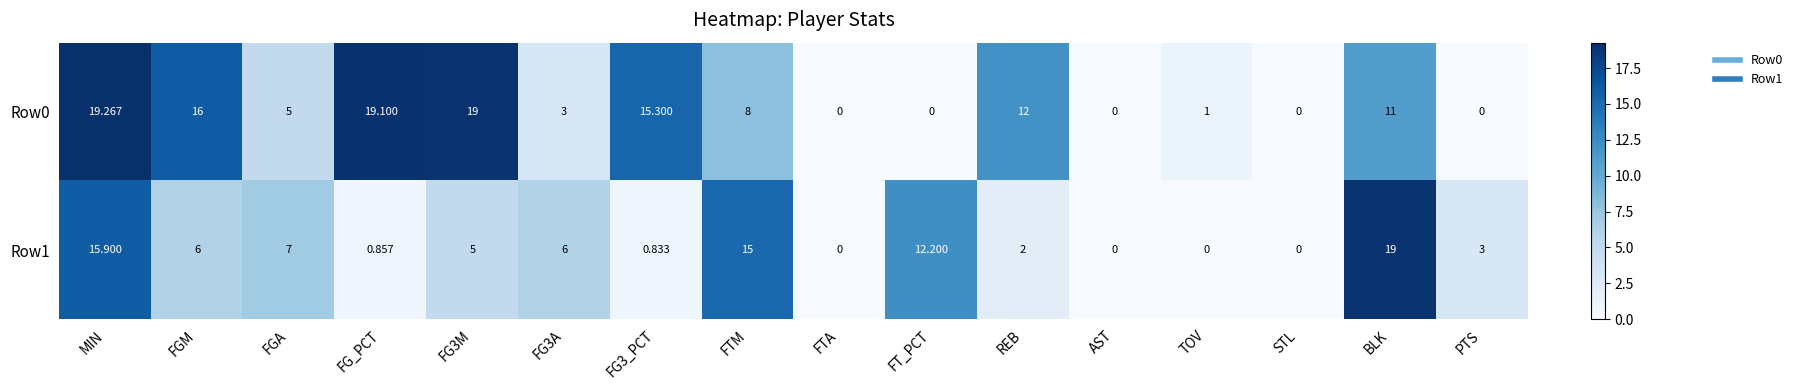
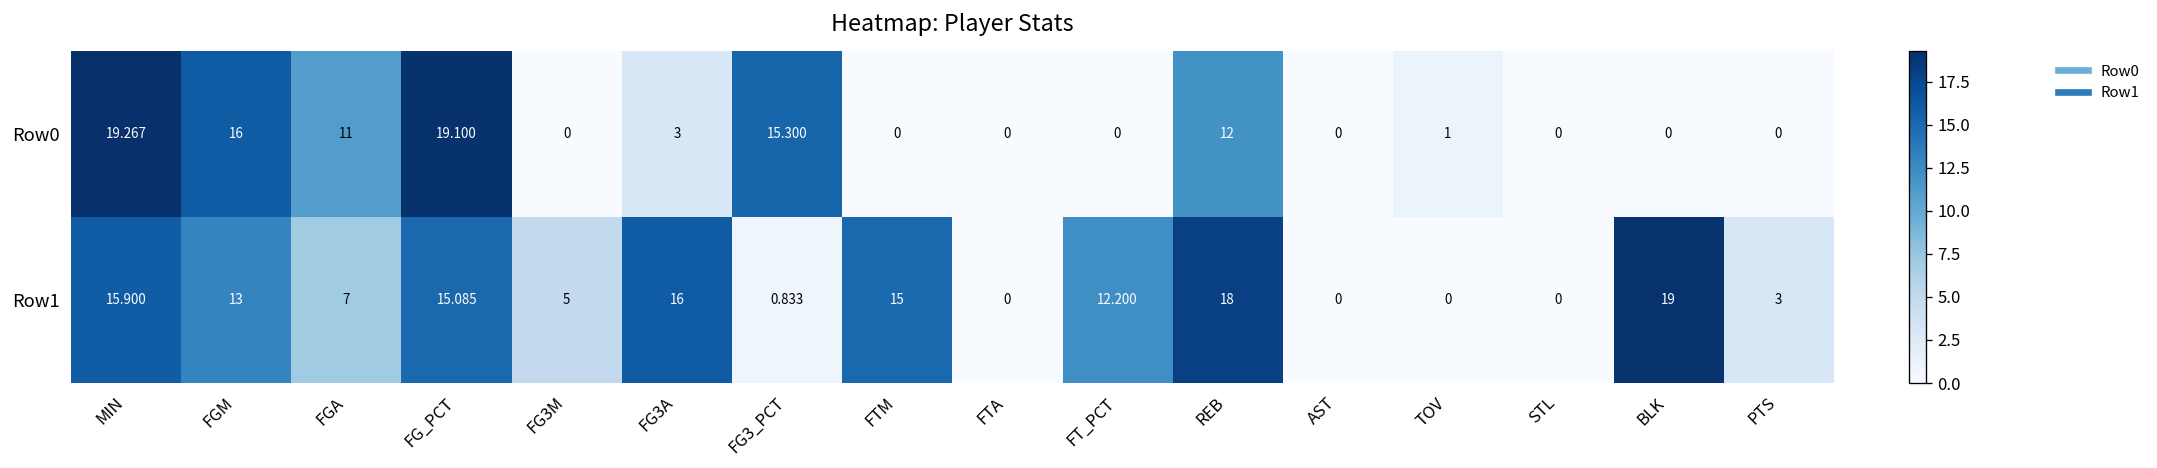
  {
    "Row0": {
      "MIN": 19.267,
      "FGM": 16,
-     "FGA": 5,
+     "FGA": 11,
      "FG_PCT": 19.100,
-     "FG3M": 19,
+     "FG3M": 0,
      "FG3A": 3,
      "FG3_PCT": 15.300,
-     "FTM": 8,
+     "FTM": 0,
      "FTA": 0,
      "FT_PCT": 0,
      "REB": 12,
      "AST": 0,
      "TOV": 1,
      "STL": 0,
-     "BLK": 11,
+     "BLK": 0,
      "PTS": 0
    },
    "Row1": {
      "MIN": 15.900,
-     "FGM": 6,
+     "FGM": 13,
      "FGA": 7,
-     "FG_PCT": 0.857,
+     "FG_PCT": 15.085,
      "FG3M": 5,
-     "FG3A": 6,
+     "FG3A": 16,
      "FG3_PCT": 0.833,
      "FTM": 15,
      "FTA": 0,
      "FT_PCT": 12.200,
-     "REB": 2,
+     "REB": 18,
      "AST": 0,
      "TOV": 0,
      "STL": 0,
      "BLK": 19,
      "PTS": 3
    }
  }
